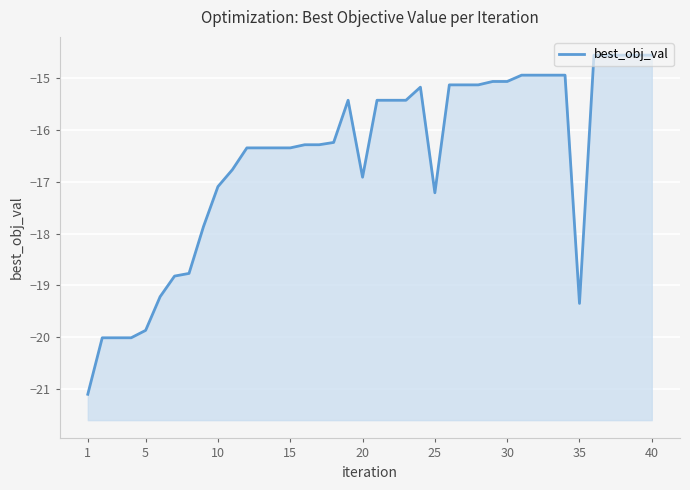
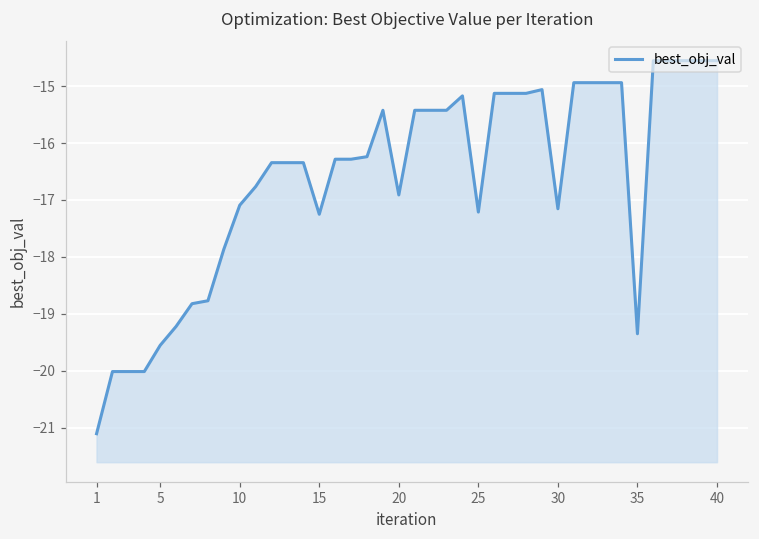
  {
    "1": -21.1,
-   "5": -19.9,
+   "5": -19.6,
    "10": -17.1,
-   "15": -16.3,
+   "15": -17.3,
    "20": -16.9,
    "25": -17.2,
-   "30": -15.1,
+   "30": -17.2,
    "35": -19.3
  }
